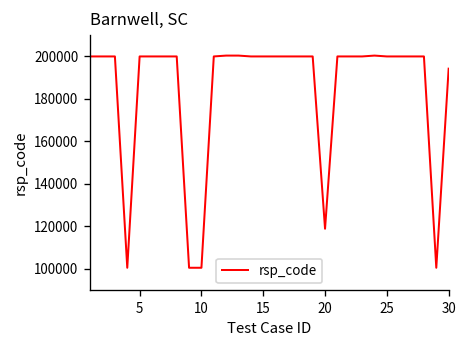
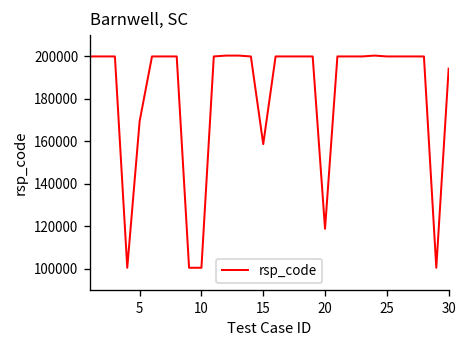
  {
-   "5": 200000,
+   "5": 169000,
    "10": 101000,
-   "15": 200000,
+   "15": 159000,
    "20": 119000,
    "25": 200000,
    "30": 194000
  }
